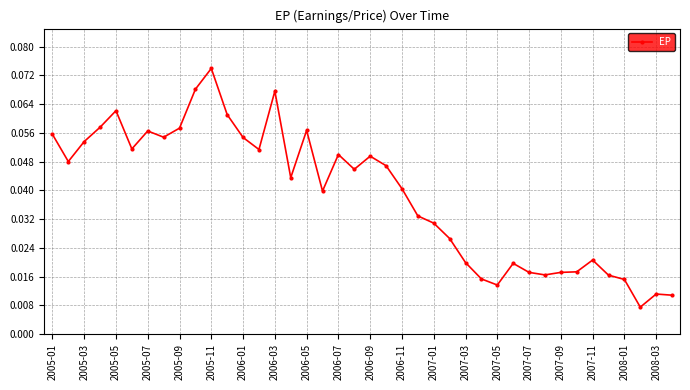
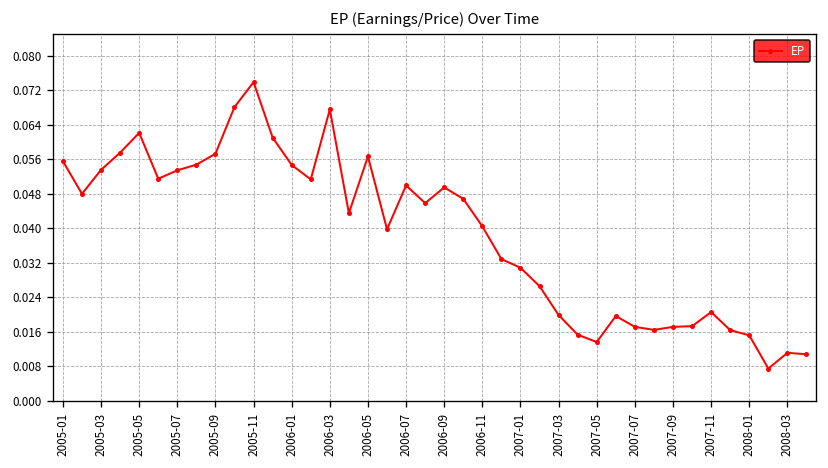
  {
    "2005-01": 0.056,
    "2005-03": 0.054,
    "2005-05": 0.062,
-   "2005-07": 0.057,
+   "2005-07": 0.053,
    "2005-09": 0.057,
    "2005-11": 0.074,
    "2006-01": 0.055,
    "2006-03": 0.068,
    "2006-05": 0.057,
    "2006-07": 0.050,
    "2006-09": 0.049,
    "2006-11": 0.040,
    "2007-01": 0.031,
    "2007-03": 0.020,
    "2007-05": 0.014,
    "2007-07": 0.017,
    "2007-09": 0.017,
    "2007-11": 0.021,
    "2008-01": 0.015,
    "2008-03": 0.011
  }
